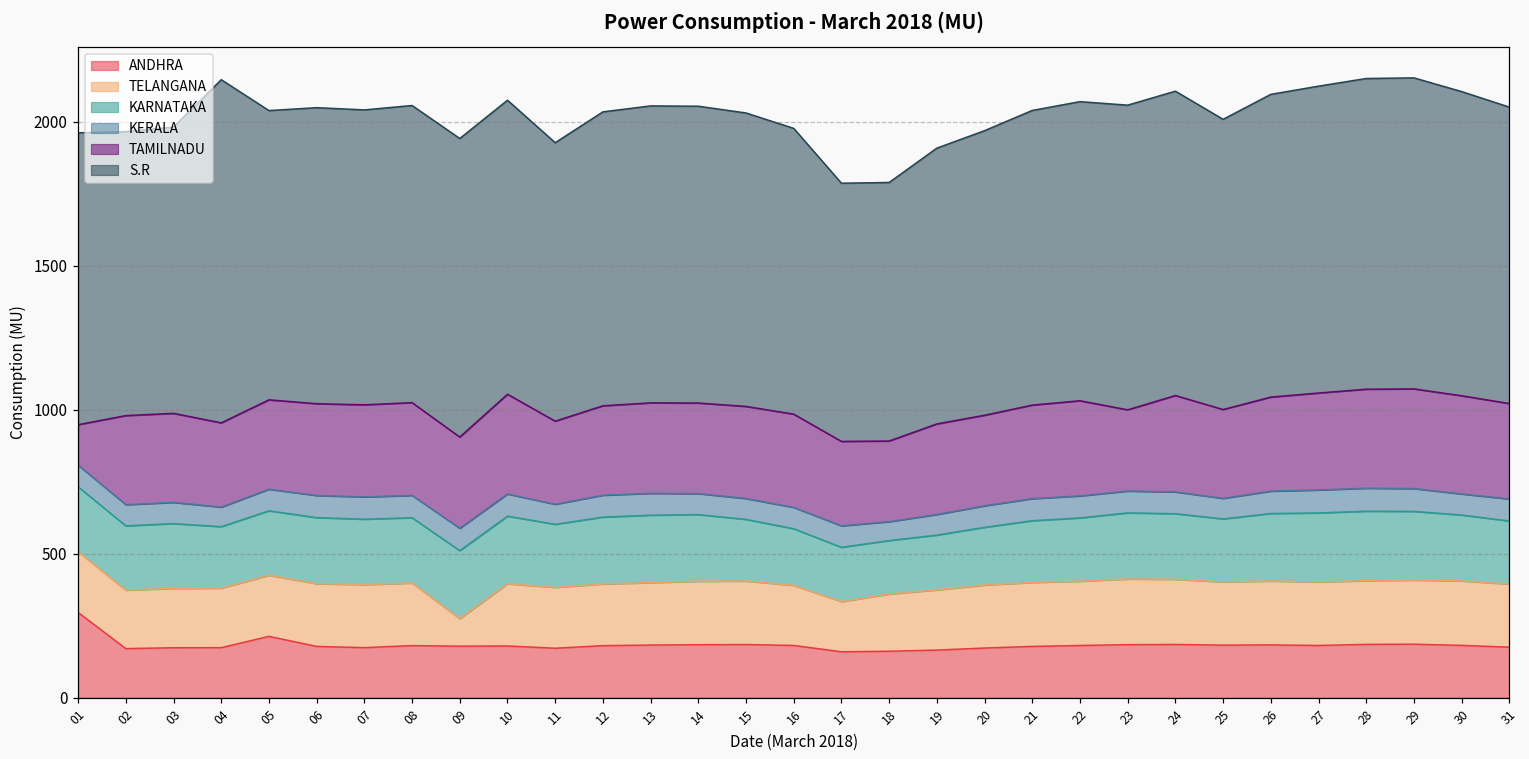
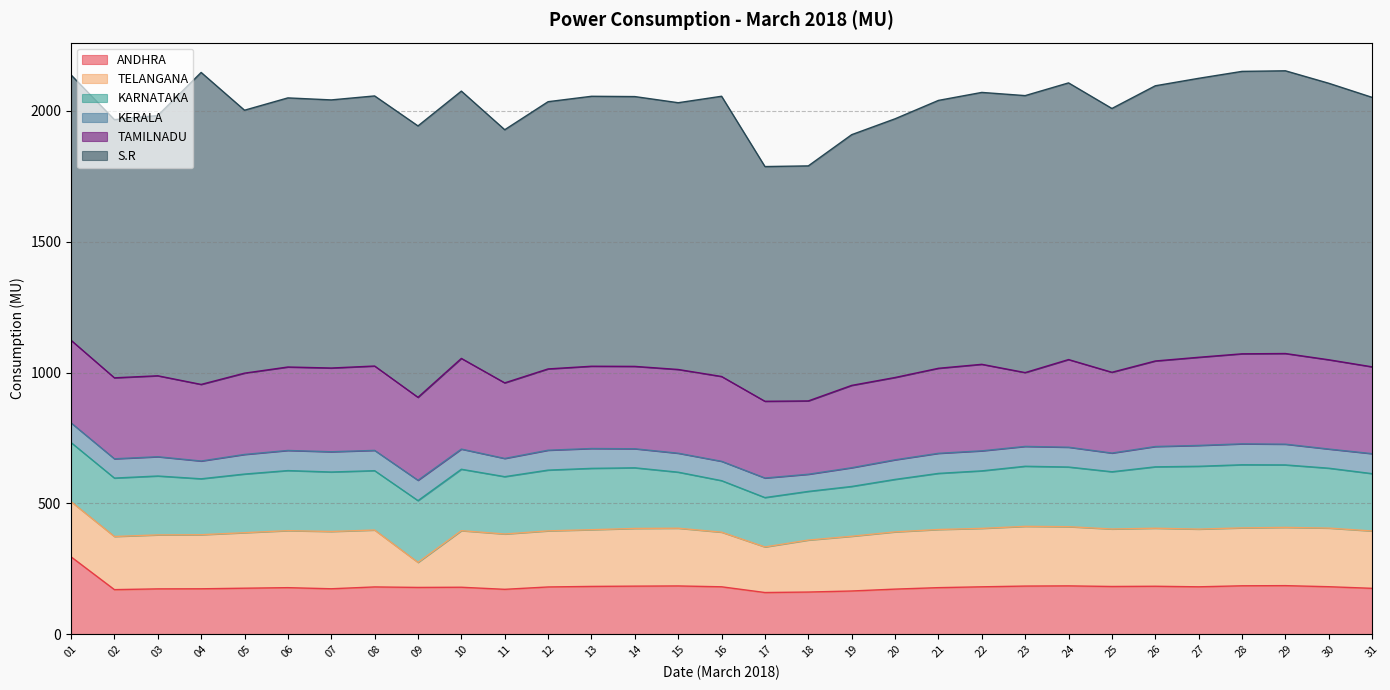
  {
    "ANDHRA": {
      "01": 300,
      "02": 170,
      "03": 170,
      "04": 170,
-     "05": 210,
+     "05": 180,
      "06": 180,
      "07": 170,
      "08": 180,
      "09": 180,
      "10": 180,
      "11": 170,
      "12": 180,
      "13": 180,
      "14": 180,
      "15": 180,
      "16": 180,
      "17": 160,
      "18": 160,
      "19": 170,
      "20": 170,
      "21": 180,
      "22": 180,
      "23": 180,
      "24": 180,
      "25": 180,
      "26": 180,
      "27": 180,
      "28": 190,
      "29": 190,
      "30": 180,
      "31": 180
    },
    "TELANGANA": {
      "01": 210,
      "02": 200,
      "03": 210,
      "04": 210,
      "05": 210,
      "06": 220,
      "07": 220,
      "08": 220,
      "09": 100,
      "10": 220,
      "11": 210,
      "12": 210,
      "13": 220,
      "14": 220,
      "15": 220,
      "16": 210,
      "17": 170,
      "18": 200,
      "19": 210,
      "20": 220,
      "21": 220,
      "22": 220,
      "23": 230,
      "24": 230,
      "25": 220,
      "26": 220,
      "27": 220,
      "28": 220,
      "29": 220,
      "30": 220,
      "31": 220
    },
    "TAMILNADU": {
-     "01": 140,
+     "01": 320,
      "02": 310,
      "03": 310,
      "04": 290,
      "05": 310,
      "06": 320,
      "07": 320,
      "08": 320,
      "09": 320,
      "10": 350,
      "11": 290,
      "12": 310,
      "13": 310,
      "14": 310,
      "15": 320,
      "16": 320,
      "17": 290,
      "18": 280,
      "19": 310,
      "20": 310,
      "21": 320,
      "22": 330,
      "23": 280,
      "24": 330,
      "25": 310,
      "26": 330,
      "27": 340,
      "28": 340,
      "29": 350,
      "30": 340,
      "31": 330
    },
    "S.R": {
      "01": 1010,
      "04": 1190,
      "05": 1000,
      "06": 1030,
      "07": 1020,
      "08": 1030,
      "09": 1040,
      "10": 1020,
      "11": 970,
      "12": 1020,
      "13": 1030,
      "14": 1030,
      "15": 1020,
-     "16": 990,
+     "16": 1070,
      "17": 900,
      "18": 900,
      "19": 960,
      "20": 990,
      "21": 1020,
      "22": 1040,
      "23": 1060,
      "24": 1060,
      "25": 1010,
      "26": 1050,
      "27": 1070,
      "28": 1080,
      "29": 1080,
      "30": 1060,
      "31": 1030
    }
  }
